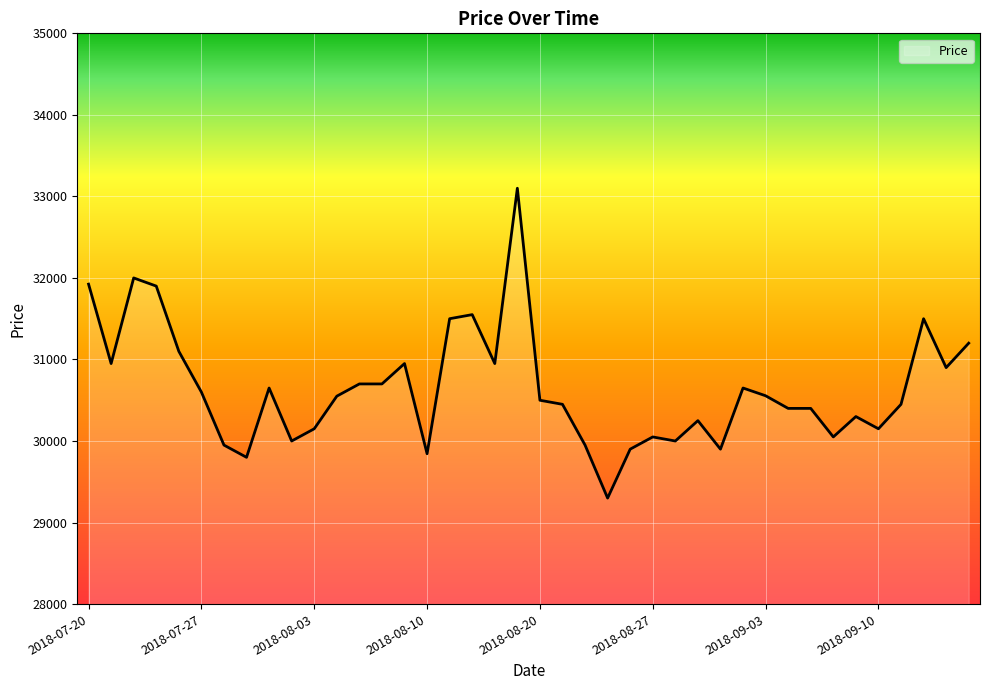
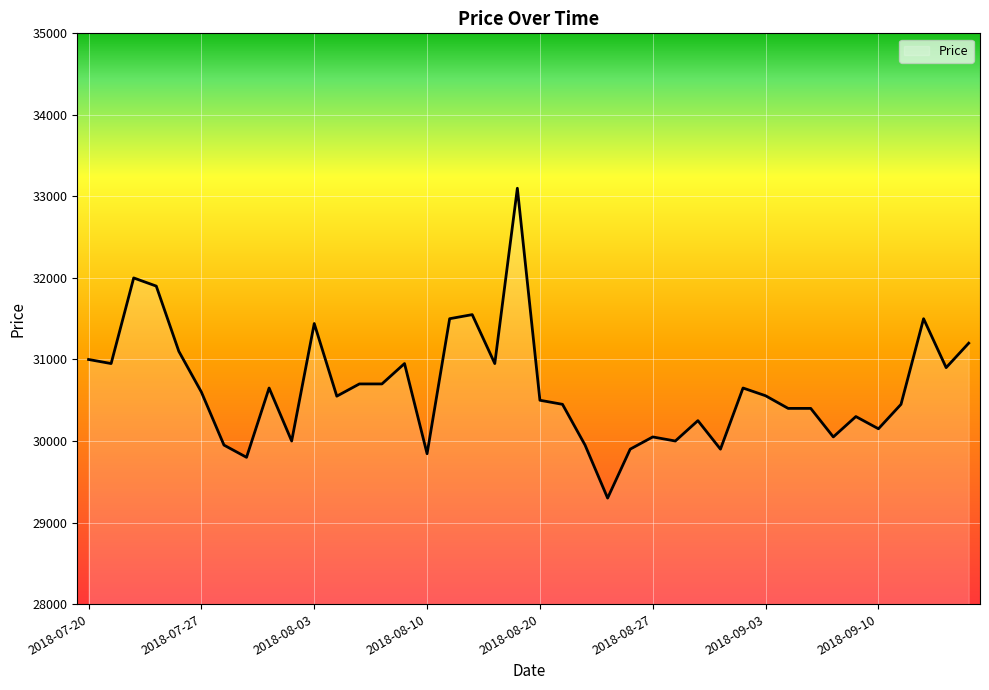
  {
-   "2018-07-20": 31900,
+   "2018-07-20": 31000,
    "2018-07-27": 30600,
-   "2018-08-03": 30200,
+   "2018-08-03": 31400,
    "2018-08-10": 29800,
    "2018-08-20": 30500,
    "2018-08-27": 30100,
    "2018-09-03": 30600,
    "2018-09-10": 30200
  }
